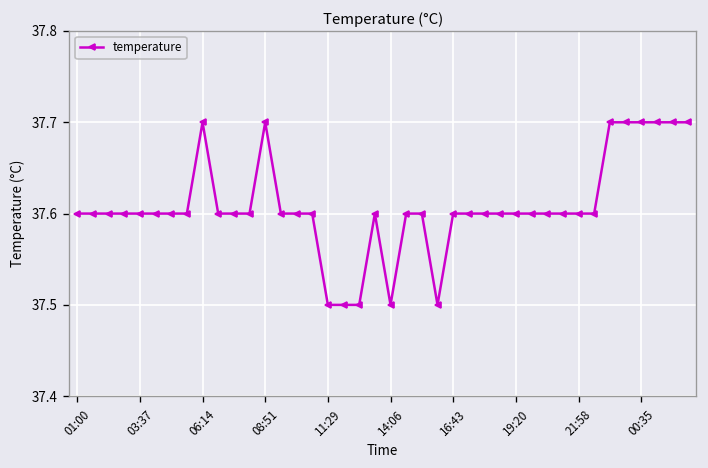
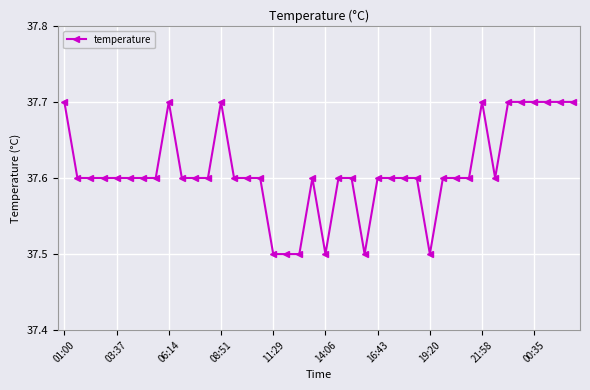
  {
-   "01:00": 37.6,
+   "01:00": 37.7,
    "03:37": 37.6,
    "06:14": 37.7,
    "08:51": 37.7,
    "11:29": 37.5,
    "14:06": 37.5,
    "16:43": 37.6,
-   "19:20": 37.6,
-   "21:58": 37.6,
+   "19:20": 37.5,
+   "21:58": 37.7,
    "00:35": 37.7
  }
